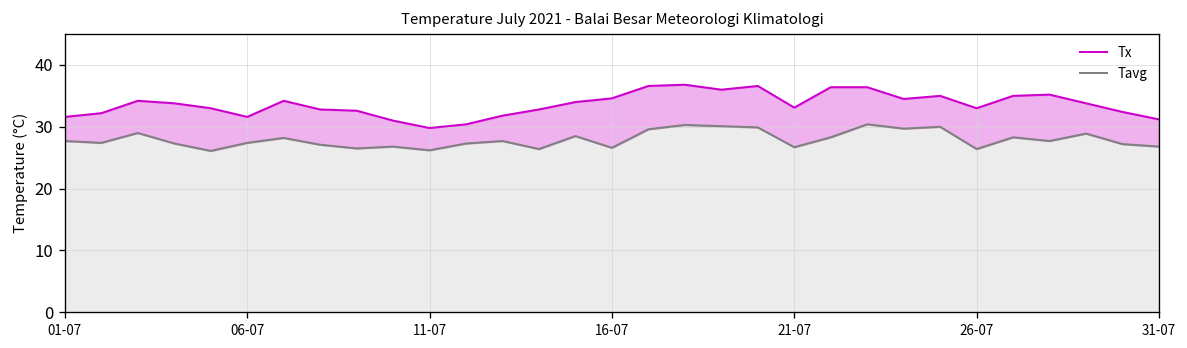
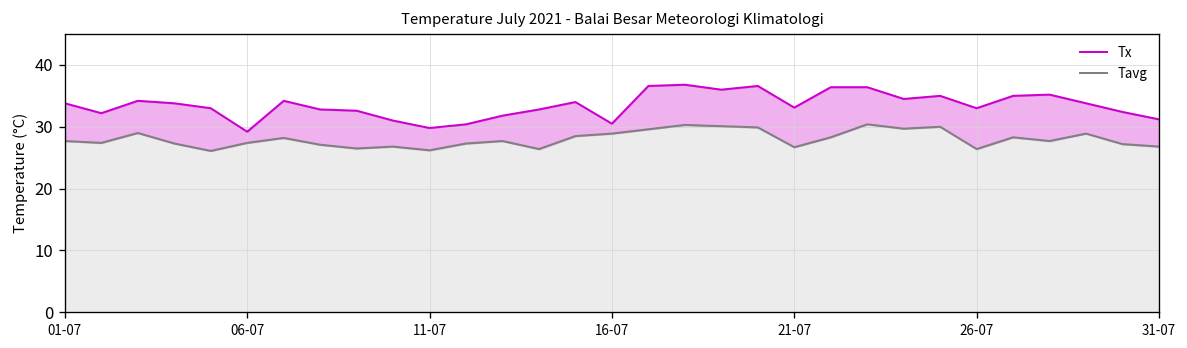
  {
    "Tx": {
-     "01-07": 32,
-     "06-07": 32,
+     "01-07": 34,
+     "06-07": 29,
      "11-07": 30,
-     "16-07": 35,
+     "16-07": 31,
      "21-07": 33,
      "26-07": 33,
      "31-07": 31
    },
    "Tavg": {
      "01-07": 28,
      "06-07": 27,
      "11-07": 26,
-     "16-07": 27,
+     "16-07": 29,
      "21-07": 27,
      "26-07": 26,
      "31-07": 27
    }
  }
